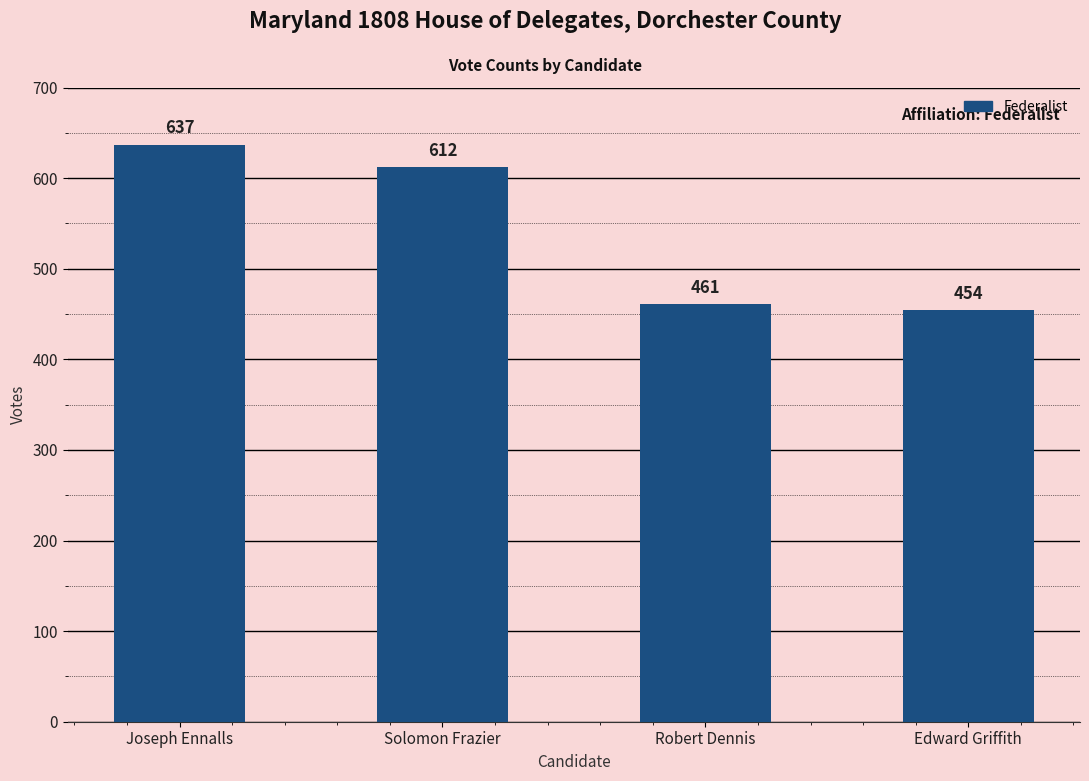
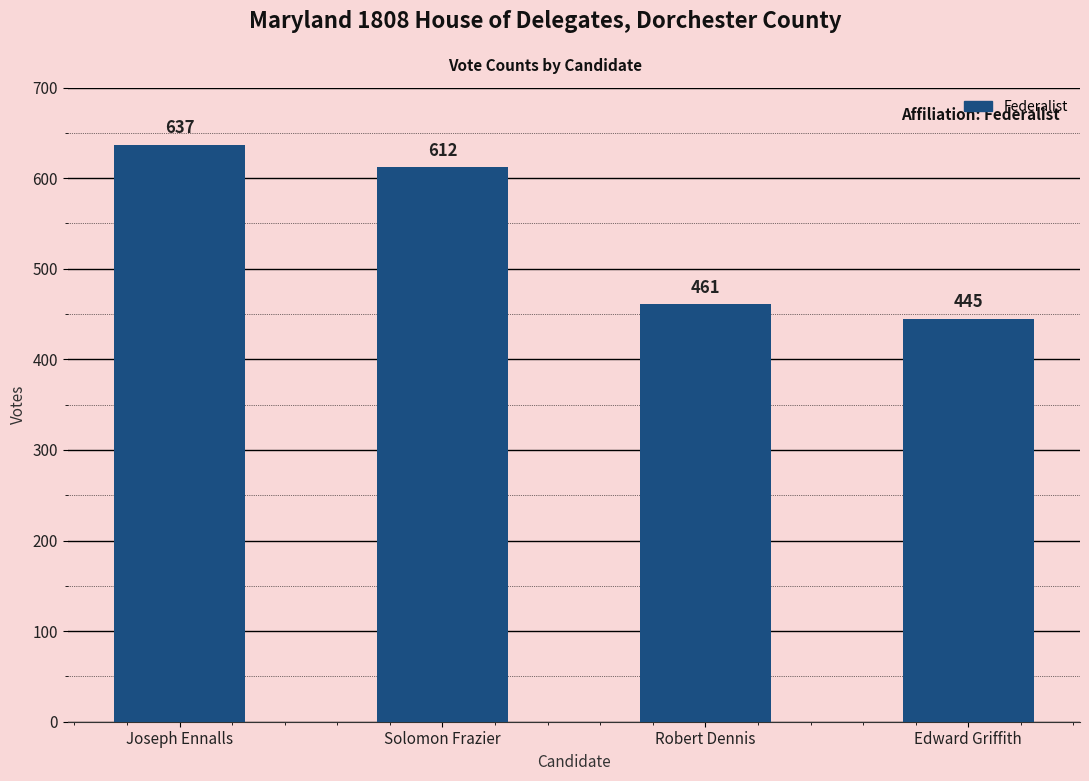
  {
    "Joseph Ennalls": 637,
    "Solomon Frazier": 612,
    "Robert Dennis": 461,
-   "Edward Griffith": 454
+   "Edward Griffith": 445
  }
